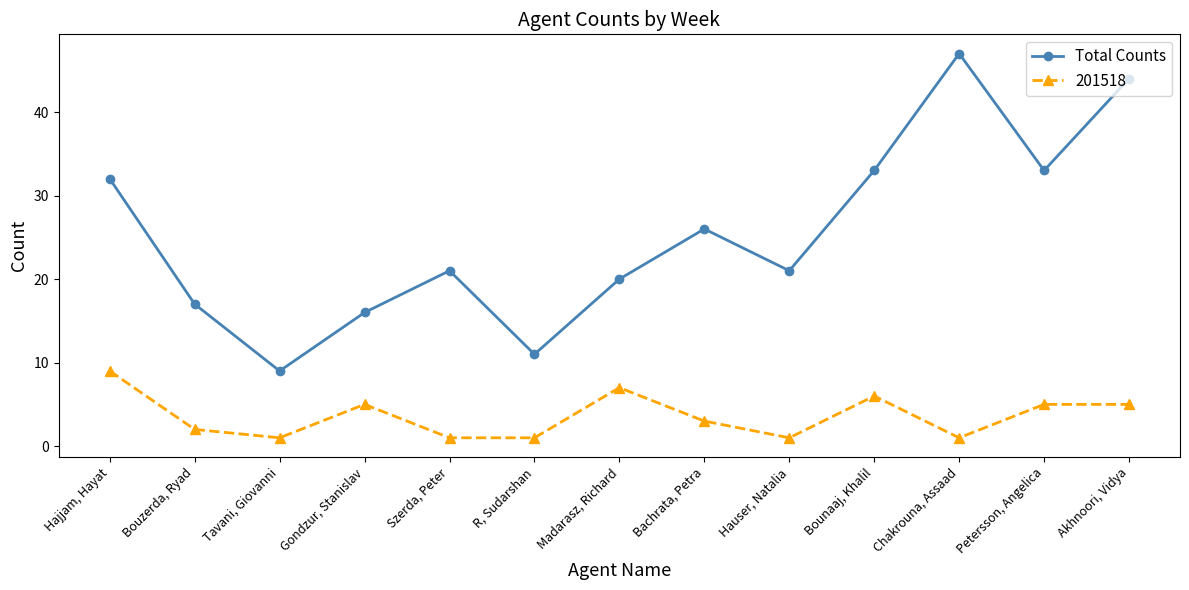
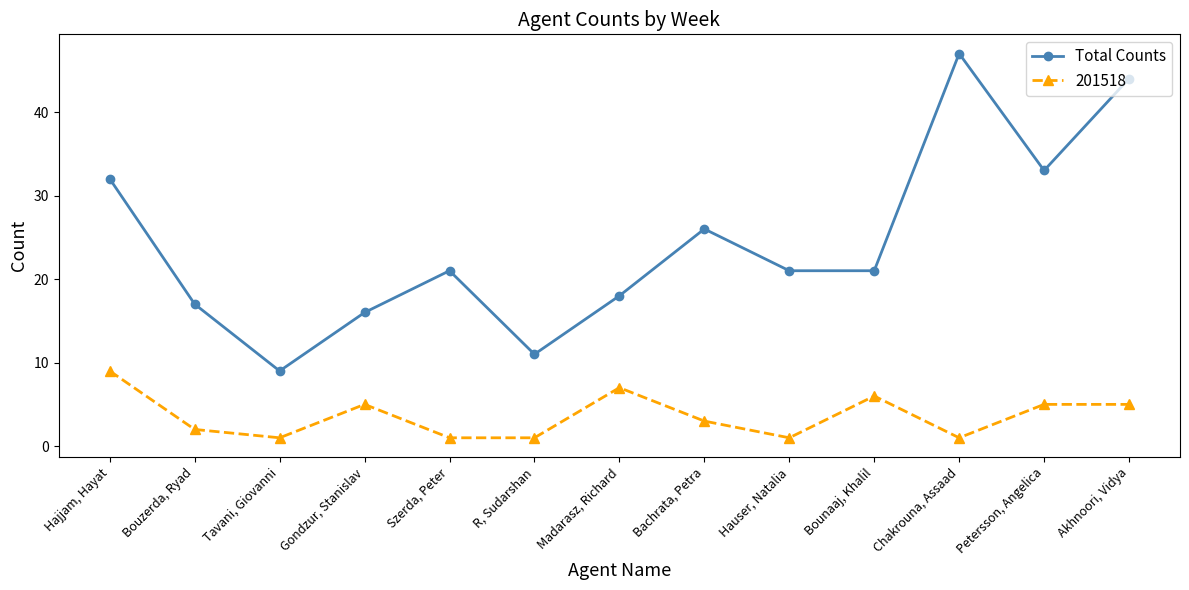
  {
    "Total Counts": {
      "Hajjam, Hayat": 32,
      "Bouzerda, Ryad": 17,
      "Tavani, Giovanni": 9,
      "Gondzur, Stanislav": 16,
      "Szerda, Peter": 21,
      "R, Sudarshan": 11,
-     "Madarasz, Richard": 20,
+     "Madarasz, Richard": 18,
      "Bachrata, Petra": 26,
      "Hauser, Natalia": 21,
-     "Bounaaj, Khalil": 33,
+     "Bounaaj, Khalil": 21,
      "Chakrouna, Assaad": 47,
      "Petersson, Angelica": 33
    },
    "201518": {
      "Hajjam, Hayat": 9,
      "Bouzerda, Ryad": 2,
      "Tavani, Giovanni": 1,
      "Gondzur, Stanislav": 5,
      "Szerda, Peter": 1,
      "R, Sudarshan": 1,
      "Madarasz, Richard": 7,
      "Bachrata, Petra": 3,
      "Hauser, Natalia": 1,
      "Bounaaj, Khalil": 6,
      "Chakrouna, Assaad": 1,
      "Petersson, Angelica": 5,
      "Akhnoori, Vidya": 5
    }
  }
